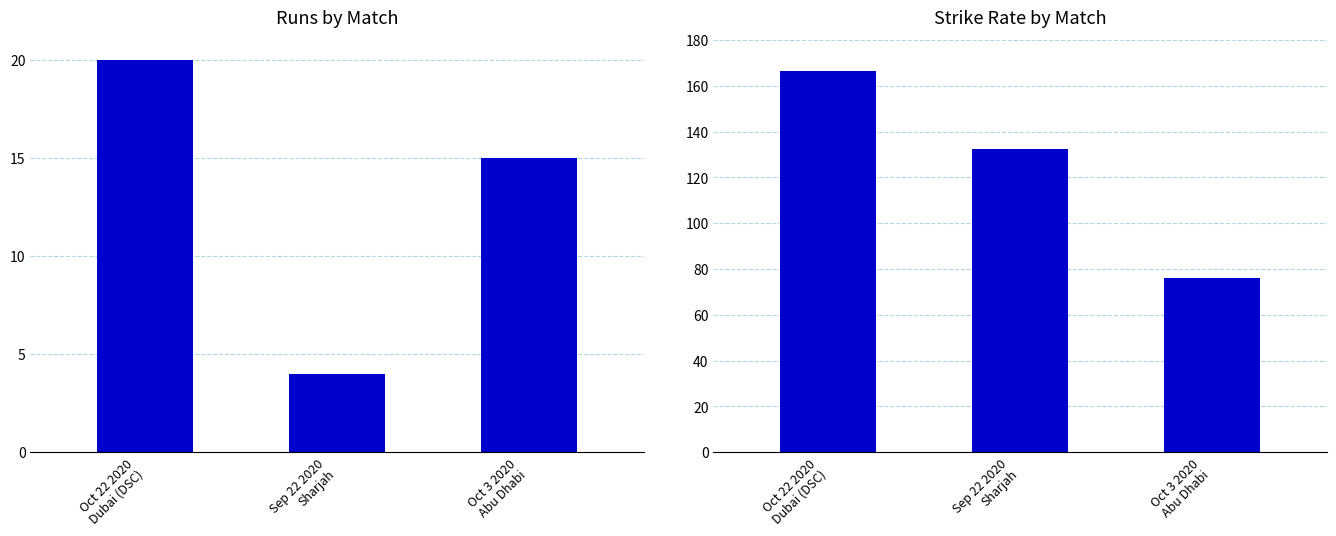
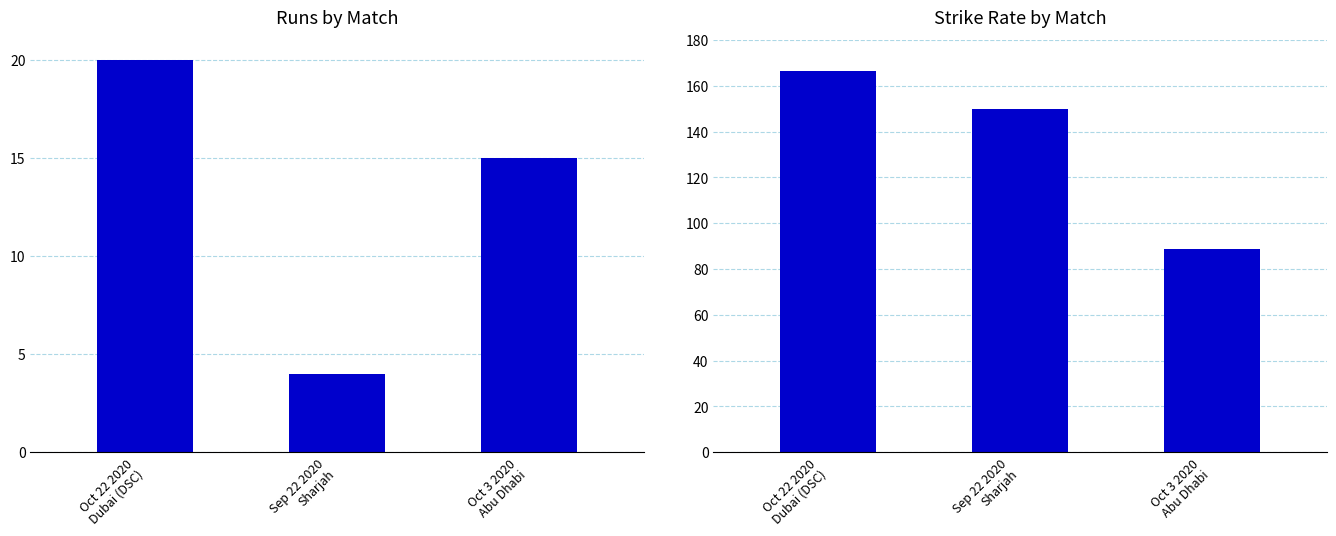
  {
    "Runs by Match": {
      "Oct 22 2020 Dubai (DSC)": 20.0,
      "Sep 22 2020 Sharjah": 4.0,
      "Oct 3 2020 Abu Dhabi": 15.0
    },
    "Strike Rate by Match": {
      "Oct 22 2020 Dubai (DSC)": 167,
-     "Sep 22 2020 Sharjah": 133,
-     "Oct 3 2020 Abu Dhabi": 76
+     "Sep 22 2020 Sharjah": 150,
+     "Oct 3 2020 Abu Dhabi": 89
    }
  }
